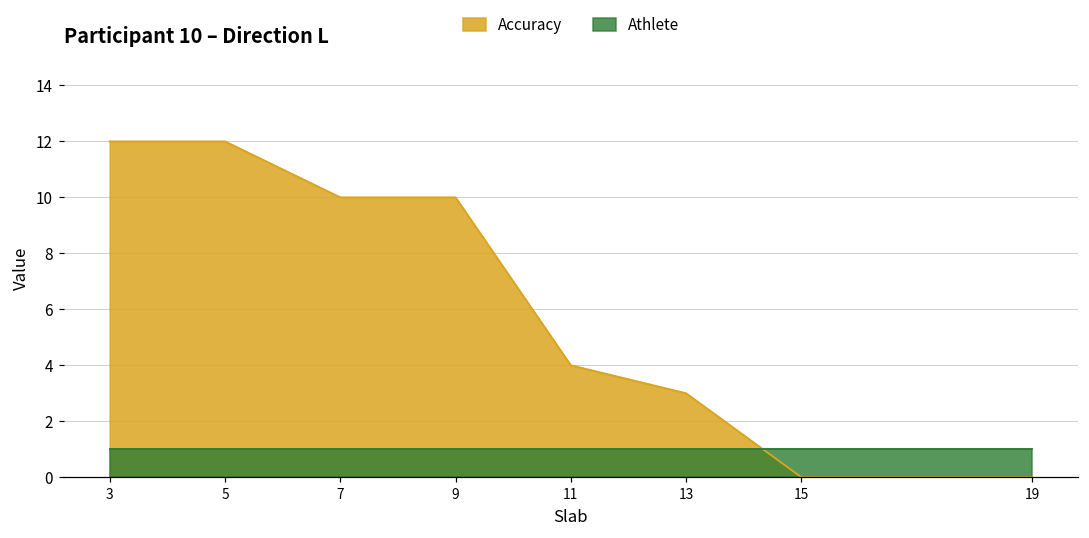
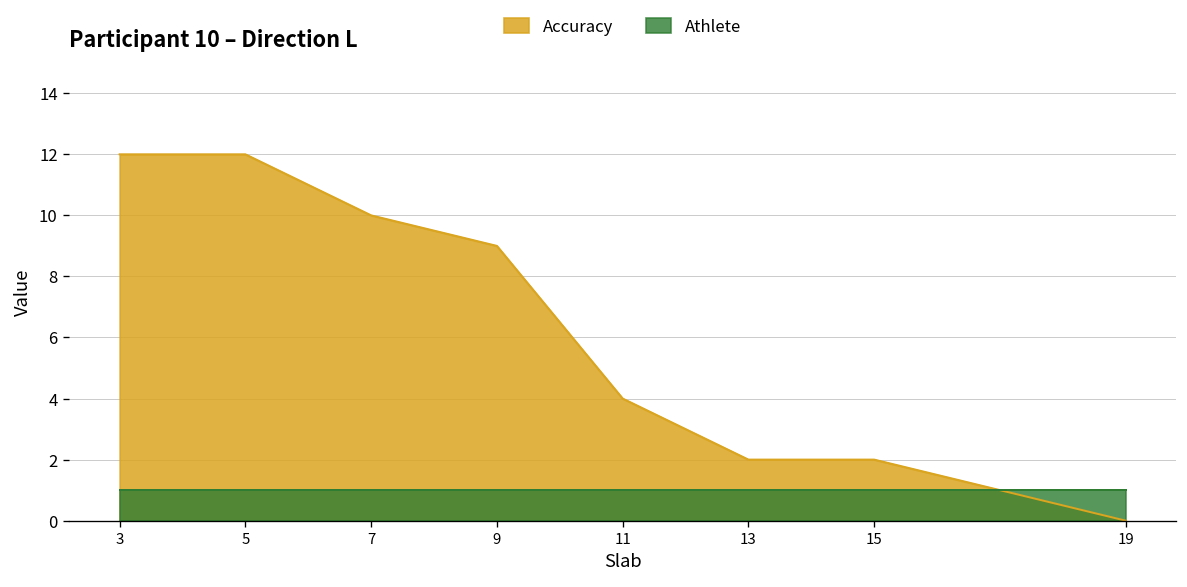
  {
    "Accuracy": {
      "3": 12,
      "5": 12,
      "7": 10,
-     "9": 10,
+     "9": 9,
      "11": 4,
-     "13": 3,
-     "15": 0,
+     "13": 2,
+     "15": 2,
      "19": 0
    },
    "Athlete": {
      "3": 1,
      "5": 1,
      "7": 1,
      "9": 1,
      "11": 1,
      "13": 1,
      "15": 1,
      "19": 1
    }
  }
